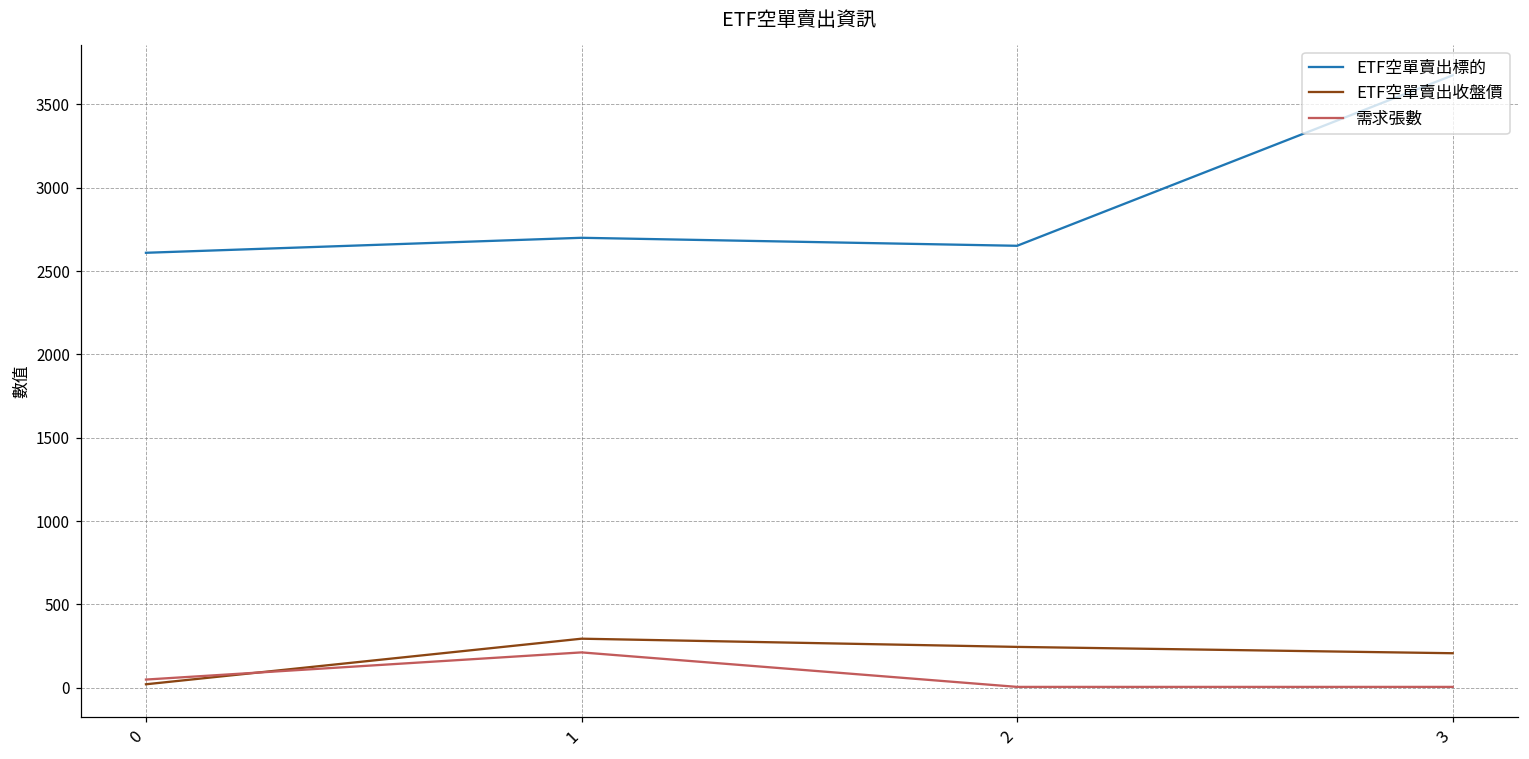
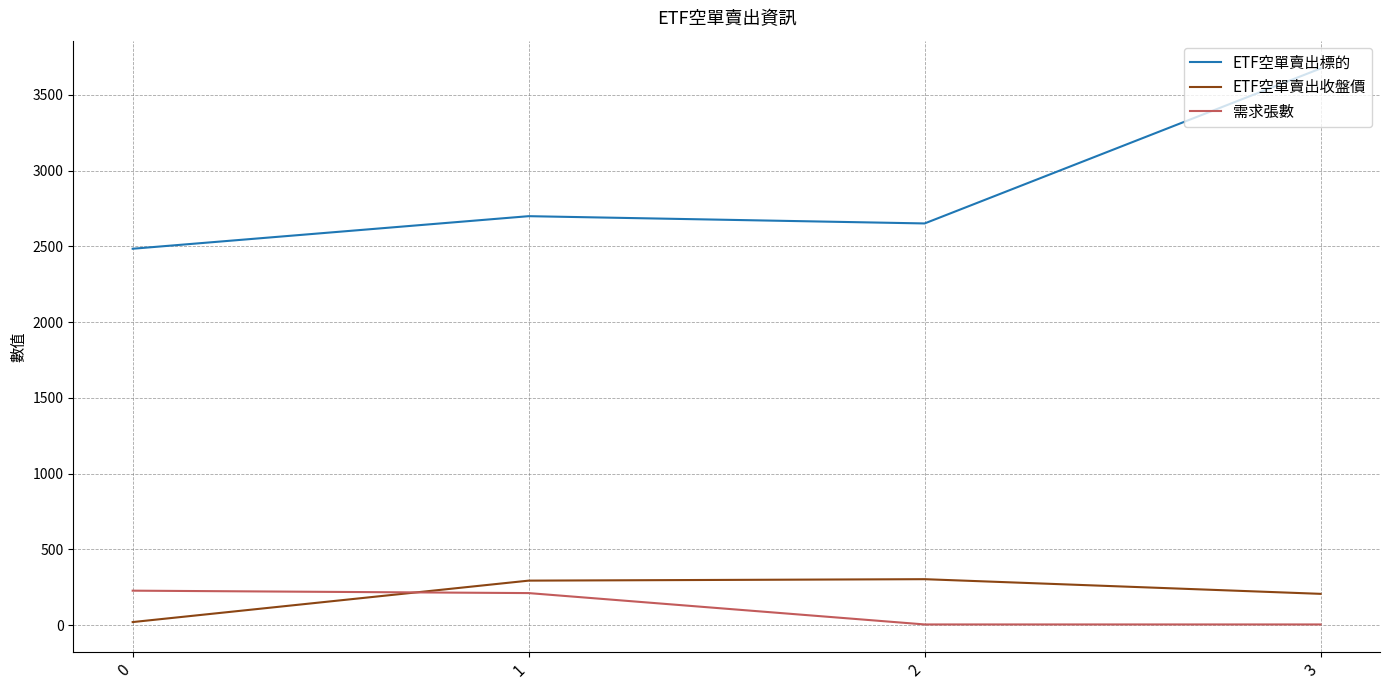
  {
    "ETF空單賣出標的": {
-     "0": 2610,
+     "0": 2490,
      "1": 2700,
      "2": 2650
    },
    "ETF空單賣出收盤價": {
      "0": 20,
      "1": 290,
-     "2": 250,
+     "2": 300,
      "3": 210
    },
    "需求張數": {
-     "0": 50,
+     "0": 230,
      "1": 210,
      "2": 10,
      "3": 10
    }
  }
